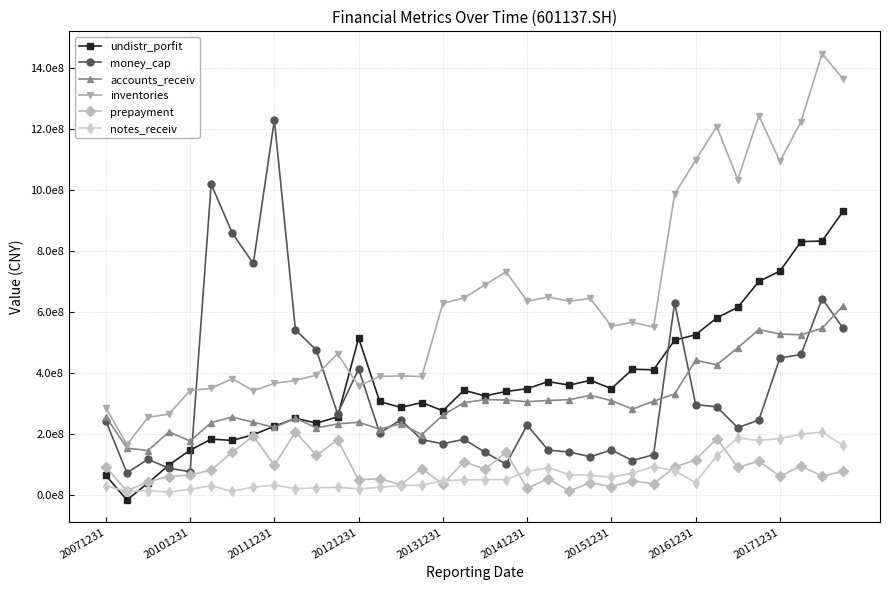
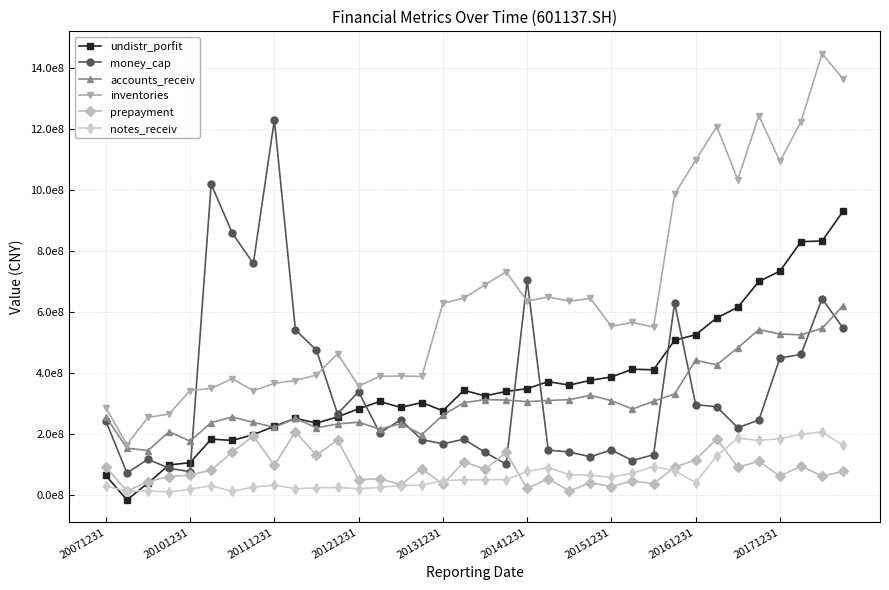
  {
    "undistr_porfit": {
      "20071231": 60000000,
-     "20101231": 150000000,
-     "20121231": 510000000,
+     "20101231": 100000000,
+     "20121231": 280000000,
      "20131231": 270000000,
      "20141231": 350000000,
-     "20151231": 350000000,
+     "20151231": 390000000,
      "20161231": 520000000,
      "20171231": 730000000
    },
    "money_cap": {
      "20071231": 240000000,
      "20101231": 70000000,
      "20111231": 1230000000,
-     "20121231": 410000000,
+     "20121231": 340000000,
      "20131231": 170000000,
-     "20141231": 230000000,
+     "20141231": 700000000,
      "20151231": 150000000,
      "20161231": 290000000,
      "20171231": 450000000
    }
  }
